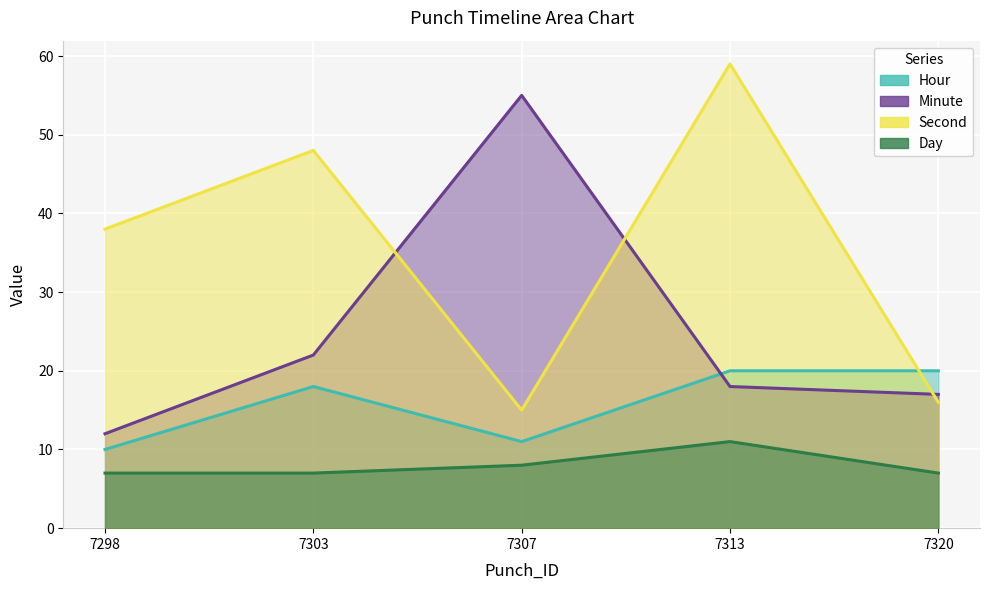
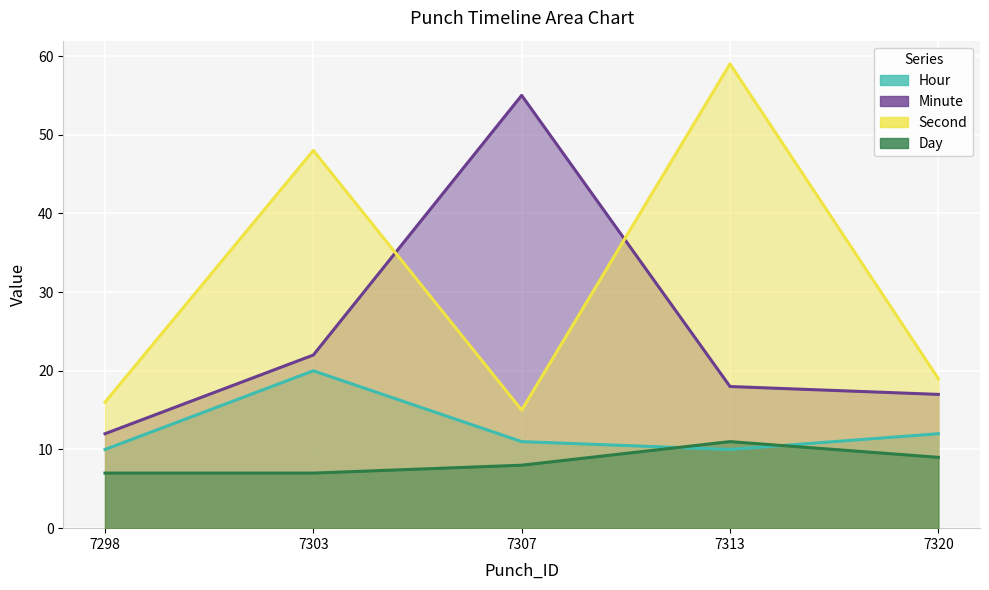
  {
    "Hour": {
      "7298": 10,
-     "7303": 18,
+     "7303": 20,
      "7307": 11,
-     "7313": 20,
-     "7320": 20
+     "7313": 10,
+     "7320": 12
    },
    "Minute": {
      "7298": 12,
      "7303": 22,
      "7307": 55,
      "7313": 18,
      "7320": 17
    },
    "Second": {
-     "7298": 38,
+     "7298": 16,
      "7303": 48,
      "7307": 15,
      "7313": 59,
-     "7320": 16
+     "7320": 19
    },
    "Day": {
      "7298": 7,
      "7303": 7,
      "7307": 8,
      "7313": 11,
-     "7320": 7
+     "7320": 9
    }
  }
